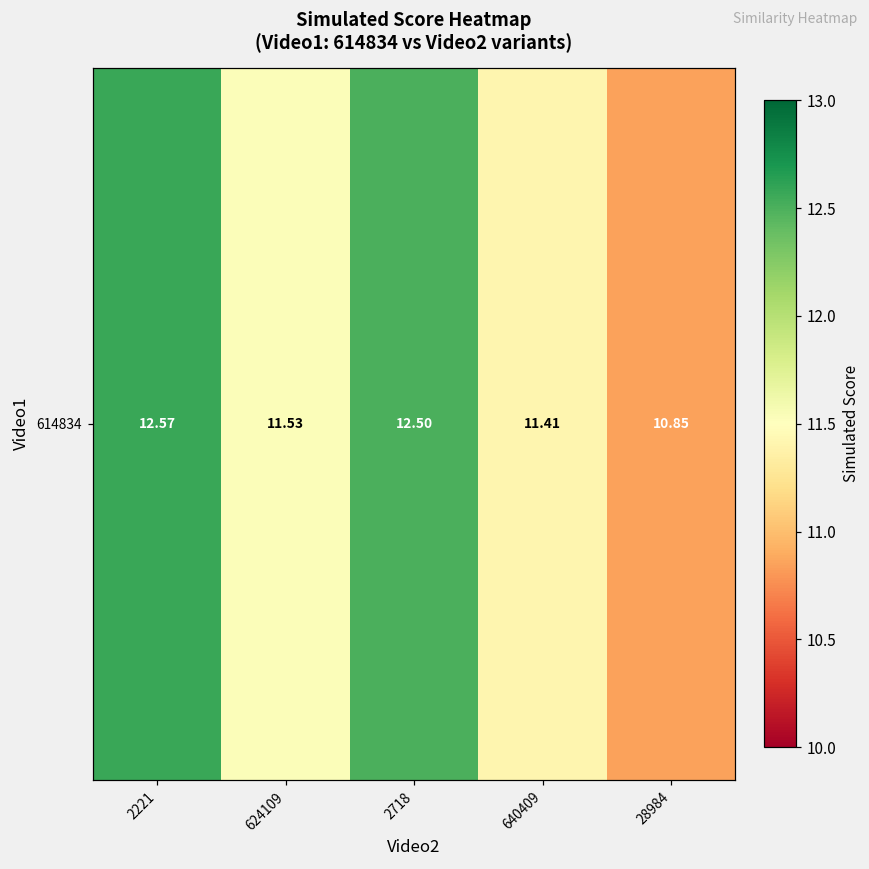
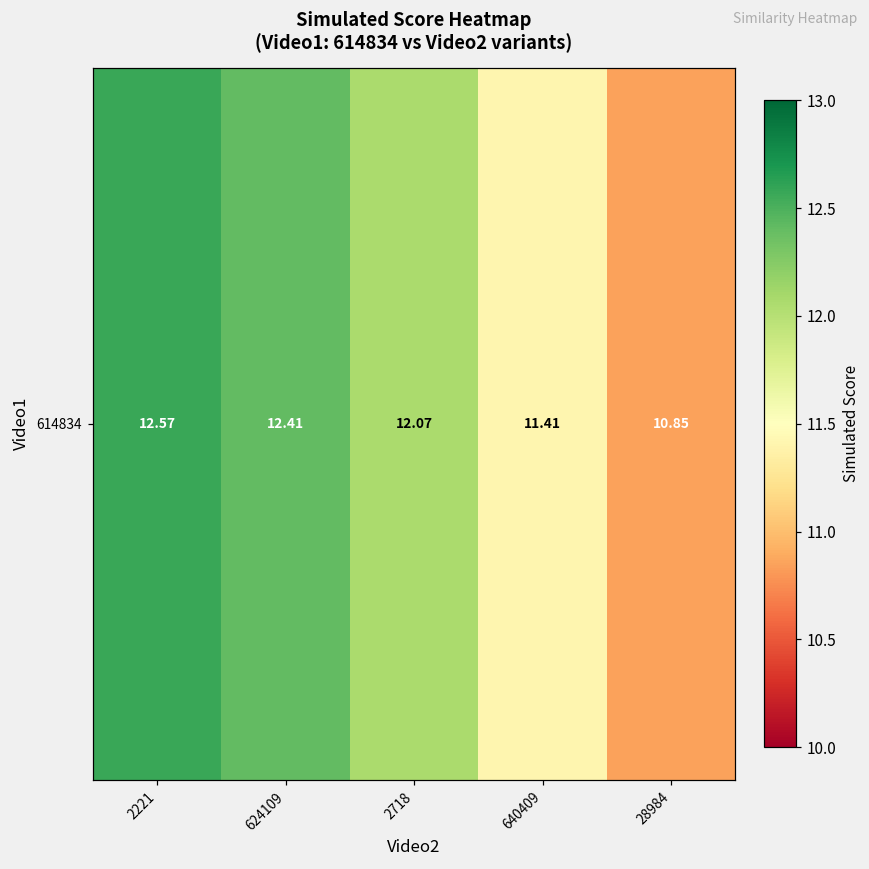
  {
    "614834": {
      "2221": 12.57,
-     "624109": 11.53,
-     "2718": 12.50,
+     "624109": 12.41,
+     "2718": 12.07,
      "640409": 11.41,
      "28984": 10.85
    }
  }
